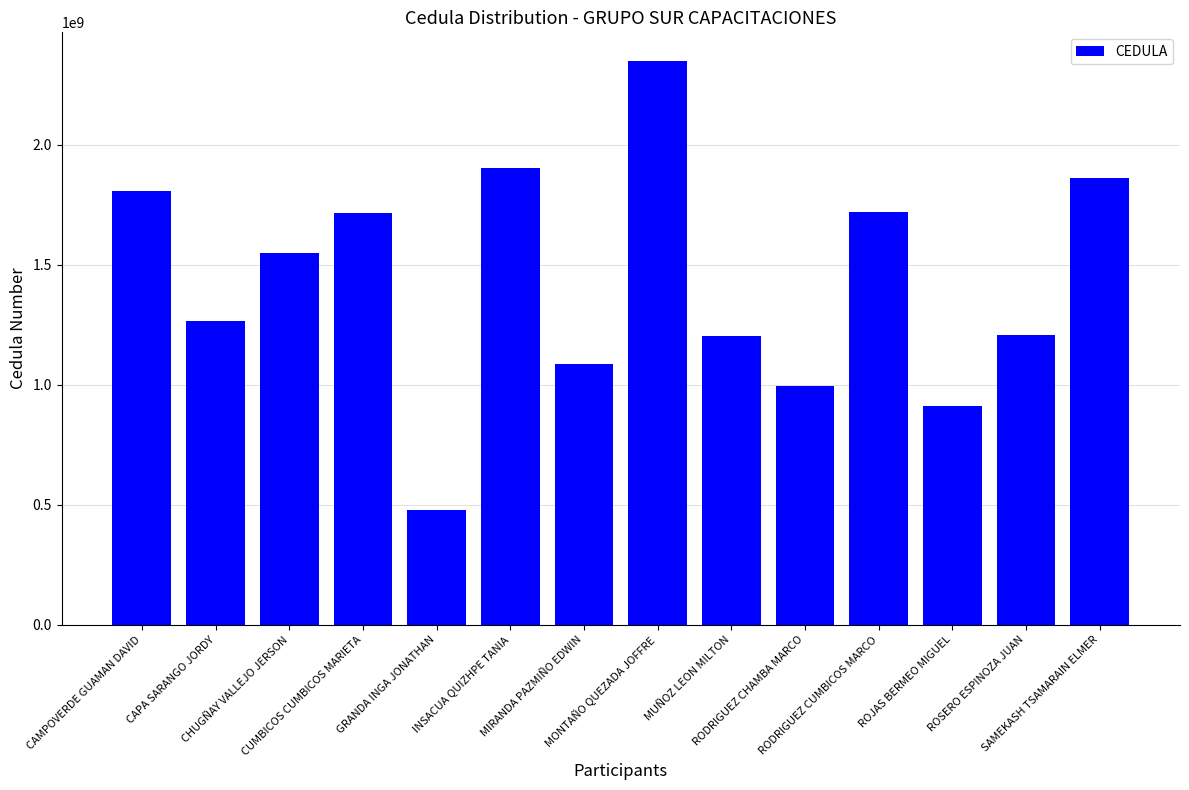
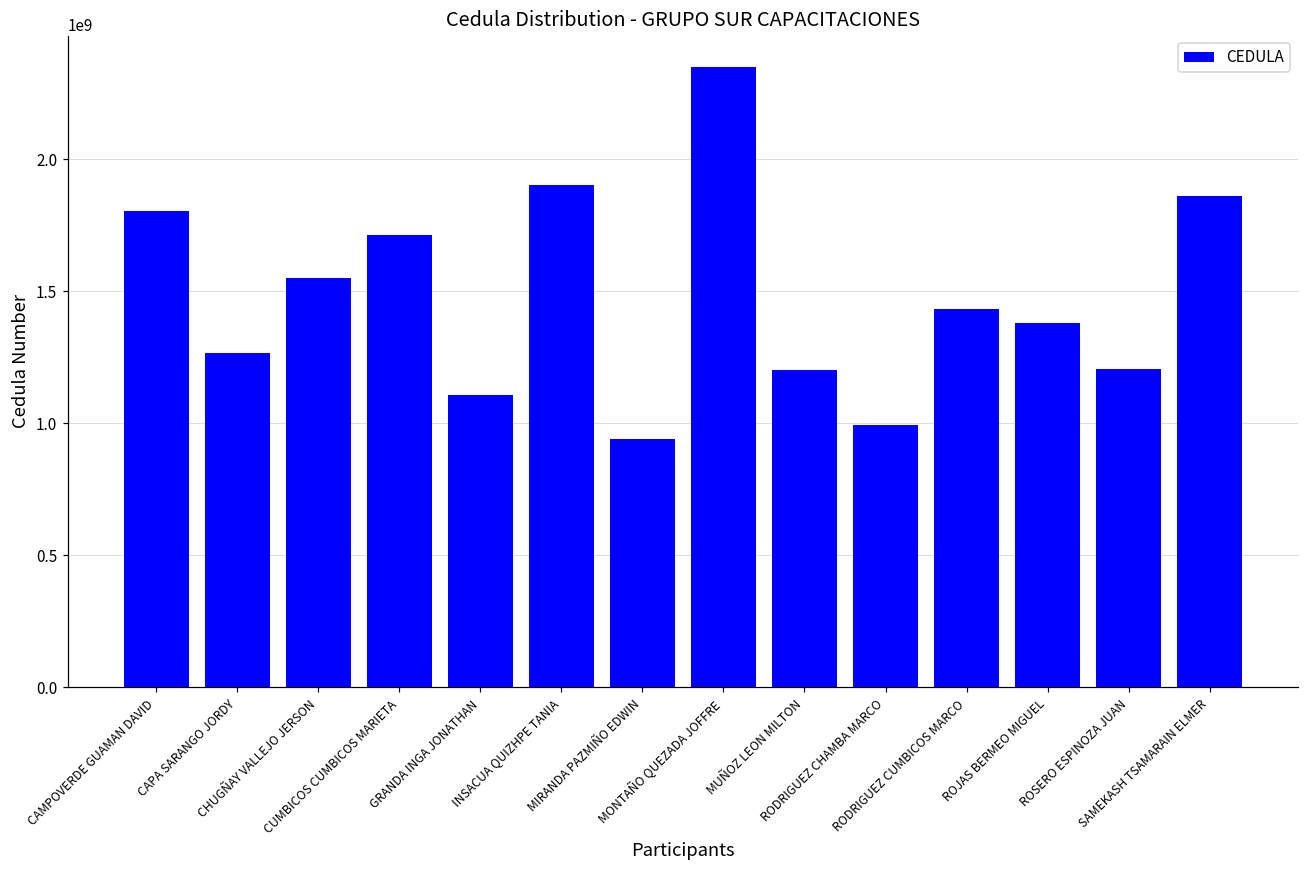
  {
    "CAMPOVERDE GUAMAN DAVID": 1800000000,
    "CAPA SARANGO JORDY": 1270000000,
    "CHUGÑAY VALLEJO JERSON": 1550000000,
    "CUMBICOS CUMBICOS MARIETA": 1710000000,
-   "GRANDA INGA JONATHAN": 480000000,
+   "GRANDA INGA JONATHAN": 1110000000,
    "INSACUA QUIZHPE TANIA": 1900000000,
-   "MIRANDA PAZMIÑO EDWIN": 1090000000,
+   "MIRANDA PAZMIÑO EDWIN": 940000000,
    "MONTAÑO QUEZADA JOFFRE": 2350000000,
    "MUÑOZ LEON MILTON": 1200000000,
    "RODRIGUEZ CHAMBA MARCO": 990000000,
-   "RODRIGUEZ CUMBICOS MARCO": 1720000000,
-   "ROJAS BERMEO MIGUEL": 910000000,
+   "RODRIGUEZ CUMBICOS MARCO": 1430000000,
+   "ROJAS BERMEO MIGUEL": 1380000000,
    "ROSERO ESPINOZA JUAN": 1210000000,
    "SAMEKASH TSAMARAIN ELMER": 1860000000
  }
